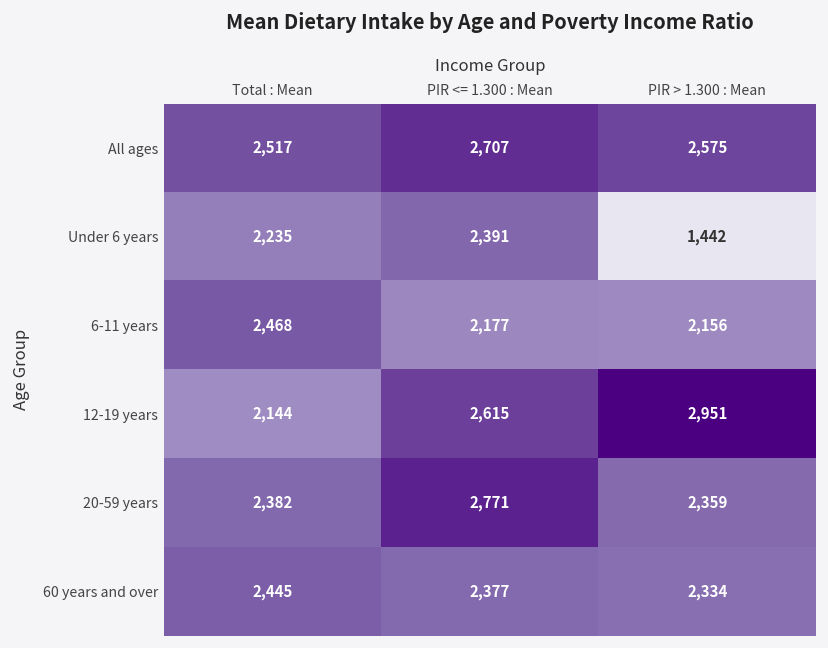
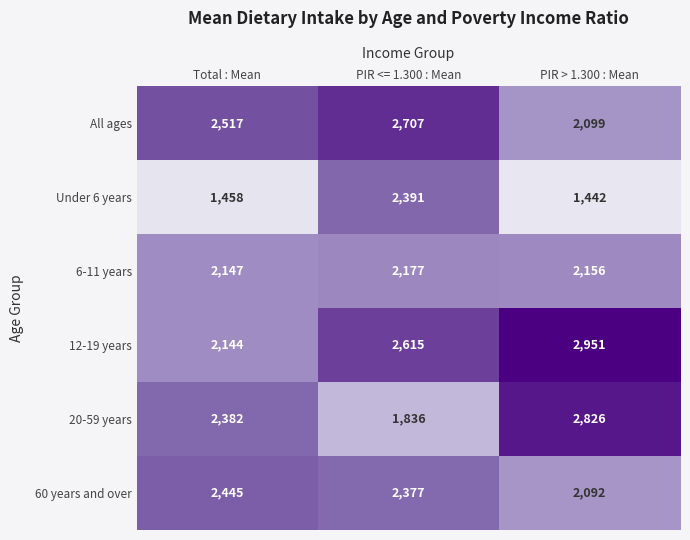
  {
    "All ages": {
      "Total : Mean": "2,517",
      "PIR <= 1.300 : Mean": "2,707",
-     "PIR > 1.300 : Mean": "2,575"
+     "PIR > 1.300 : Mean": "2,099"
    },
    "Under 6 years": {
-     "Total : Mean": "2,235",
+     "Total : Mean": "1,458",
      "PIR <= 1.300 : Mean": "2,391",
      "PIR > 1.300 : Mean": "1,442"
    },
    "6-11 years": {
-     "Total : Mean": "2,468",
+     "Total : Mean": "2,147",
      "PIR <= 1.300 : Mean": "2,177",
      "PIR > 1.300 : Mean": "2,156"
    },
    "12-19 years": {
      "Total : Mean": "2,144",
      "PIR <= 1.300 : Mean": "2,615",
      "PIR > 1.300 : Mean": "2,951"
    },
    "20-59 years": {
      "Total : Mean": "2,382",
-     "PIR <= 1.300 : Mean": "2,771",
-     "PIR > 1.300 : Mean": "2,359"
+     "PIR <= 1.300 : Mean": "1,836",
+     "PIR > 1.300 : Mean": "2,826"
    },
    "60 years and over": {
      "Total : Mean": "2,445",
      "PIR <= 1.300 : Mean": "2,377",
-     "PIR > 1.300 : Mean": "2,334"
+     "PIR > 1.300 : Mean": "2,092"
    }
  }
